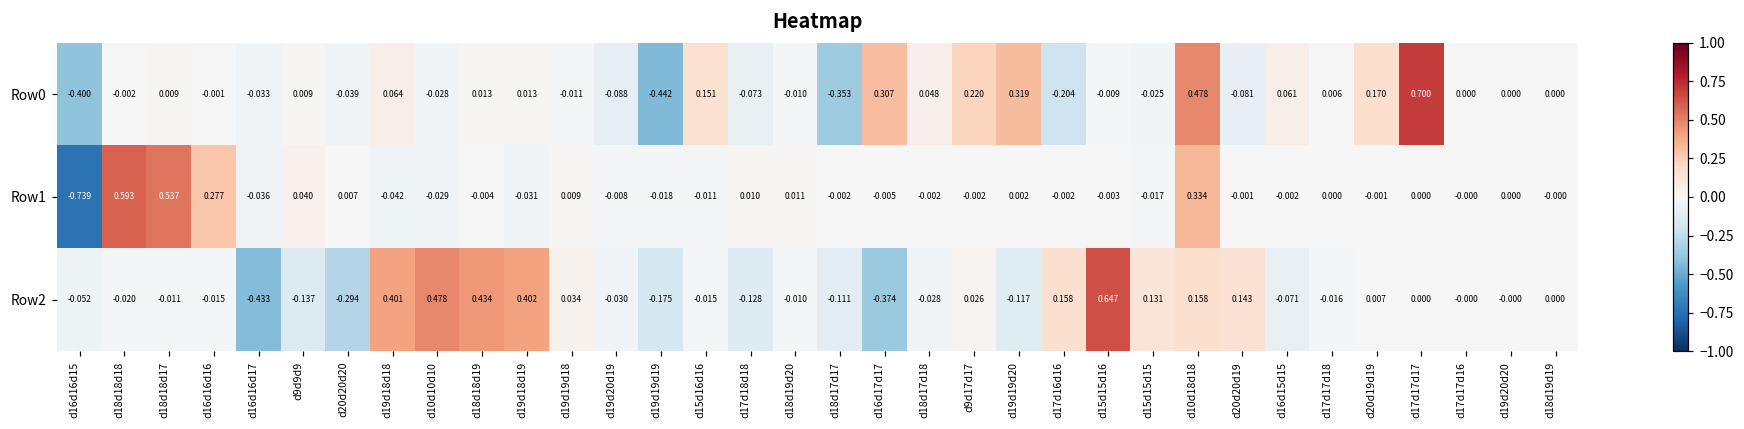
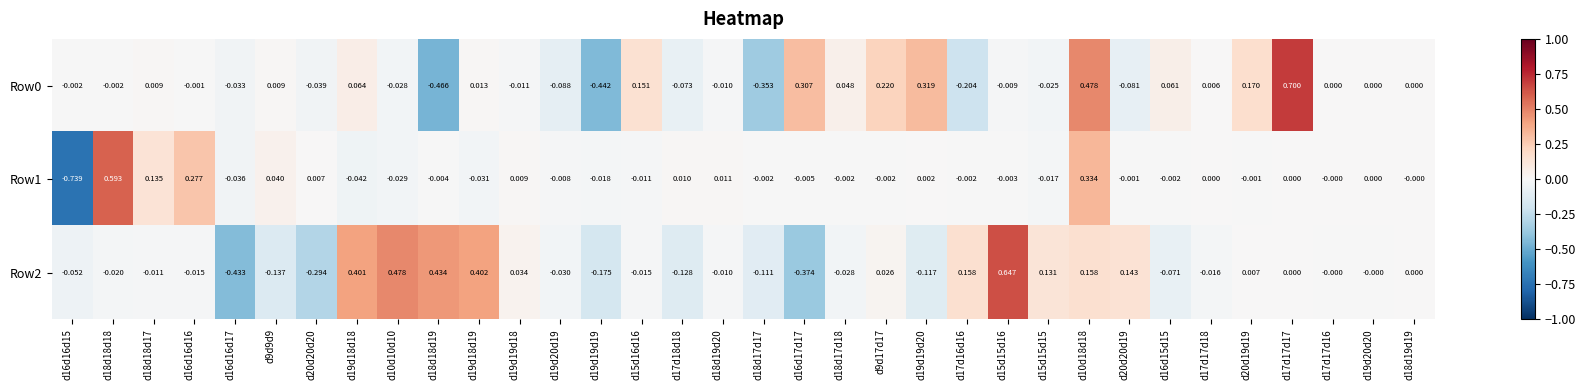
  {
    "Row0": {
-     "d16d16d15": -0.400,
+     "d16d16d15": -0.002,
      "d18d18d18": -0.002,
      "d18d18d17": 0.009,
      "d16d16d16": -0.001,
      "d16d16d17": -0.033,
      "d9d9d9": 0.009,
      "d20d20d20": -0.039,
      "d19d18d18": 0.064,
      "d10d10d10": -0.028,
-     "d18d18d19": 0.013,
+     "d18d18d19": -0.466,
      "d19d18d19": 0.013,
      "d19d19d18": -0.011,
      "d19d20d19": -0.088,
      "d19d19d19": -0.442,
      "d15d16d16": 0.151,
      "d17d18d18": -0.073,
      "d18d19d20": -0.010,
      "d18d17d17": -0.353,
      "d16d17d17": 0.307,
      "d18d17d18": 0.048,
      "d9d17d17": 0.220,
      "d19d19d20": 0.319,
      "d17d16d16": -0.204,
      "d15d15d16": -0.009,
      "d15d15d15": -0.025,
      "d10d18d18": 0.478,
      "d20d20d19": -0.081,
      "d16d15d15": 0.061,
      "d17d17d18": 0.006,
      "d20d19d19": 0.170,
      "d17d17d17": 0.700,
      "d17d17d16": 0.000,
      "d19d20d20": 0.000,
      "d18d19d19": 0.000
    },
    "Row1": {
      "d16d16d15": -0.739,
      "d18d18d18": 0.593,
-     "d18d18d17": 0.537,
+     "d18d18d17": 0.135,
      "d16d16d16": 0.277,
      "d16d16d17": -0.036,
      "d9d9d9": 0.040,
      "d20d20d20": 0.007,
      "d19d18d18": -0.042,
      "d10d10d10": -0.029,
      "d18d18d19": -0.004,
      "d19d18d19": -0.031,
      "d19d19d18": 0.009,
      "d19d20d19": -0.008,
      "d19d19d19": -0.018,
      "d15d16d16": -0.011,
      "d17d18d18": 0.010,
      "d18d19d20": 0.011,
      "d18d17d17": -0.002,
      "d16d17d17": -0.005,
      "d18d17d18": -0.002,
      "d9d17d17": -0.002,
      "d19d19d20": 0.002,
      "d17d16d16": -0.002,
      "d15d15d16": -0.003,
      "d15d15d15": -0.017,
      "d10d18d18": 0.334,
      "d20d20d19": -0.001,
      "d16d15d15": -0.002,
      "d17d17d18": 0.000,
      "d20d19d19": -0.001,
      "d17d17d17": 0.000,
      "d17d17d16": -0.000,
      "d19d20d20": 0.000,
      "d18d19d19": -0.000
    },
    "Row2": {
      "d16d16d15": -0.052,
      "d18d18d18": -0.020,
      "d18d18d17": -0.011,
      "d16d16d16": -0.015,
      "d16d16d17": -0.433,
      "d9d9d9": -0.137,
      "d20d20d20": -0.294,
      "d19d18d18": 0.401,
      "d10d10d10": 0.478,
      "d18d18d19": 0.434,
      "d19d18d19": 0.402,
      "d19d19d18": 0.034,
      "d19d20d19": -0.030,
      "d19d19d19": -0.175,
      "d15d16d16": -0.015,
      "d17d18d18": -0.128,
      "d18d19d20": -0.010,
      "d18d17d17": -0.111,
      "d16d17d17": -0.374,
      "d18d17d18": -0.028,
      "d9d17d17": 0.026,
      "d19d19d20": -0.117,
      "d17d16d16": 0.158,
      "d15d15d16": 0.647,
      "d15d15d15": 0.131,
      "d10d18d18": 0.158,
      "d20d20d19": 0.143,
      "d16d15d15": -0.071,
      "d17d17d18": -0.016,
      "d20d19d19": 0.007,
      "d17d17d17": 0.000,
      "d17d17d16": -0.000,
      "d19d20d20": -0.000,
      "d18d19d19": 0.000
    }
  }
